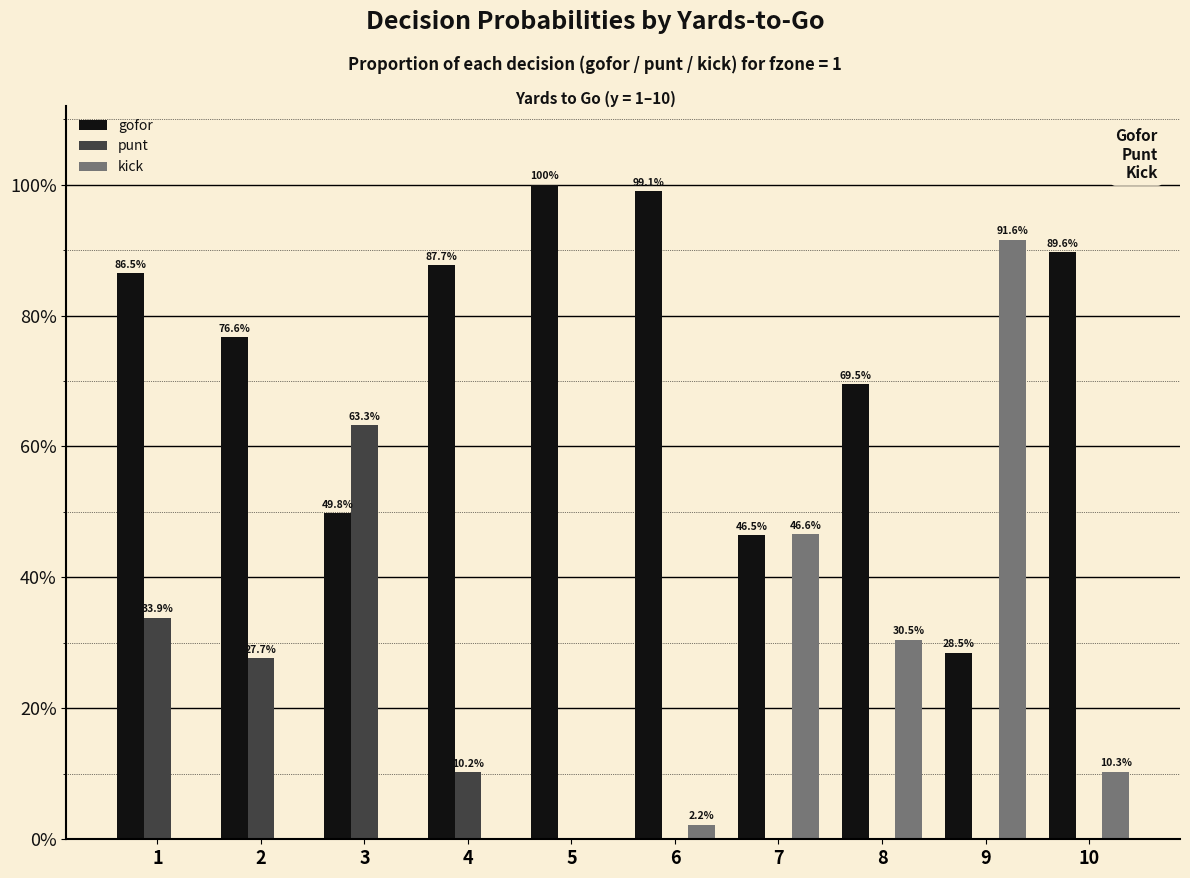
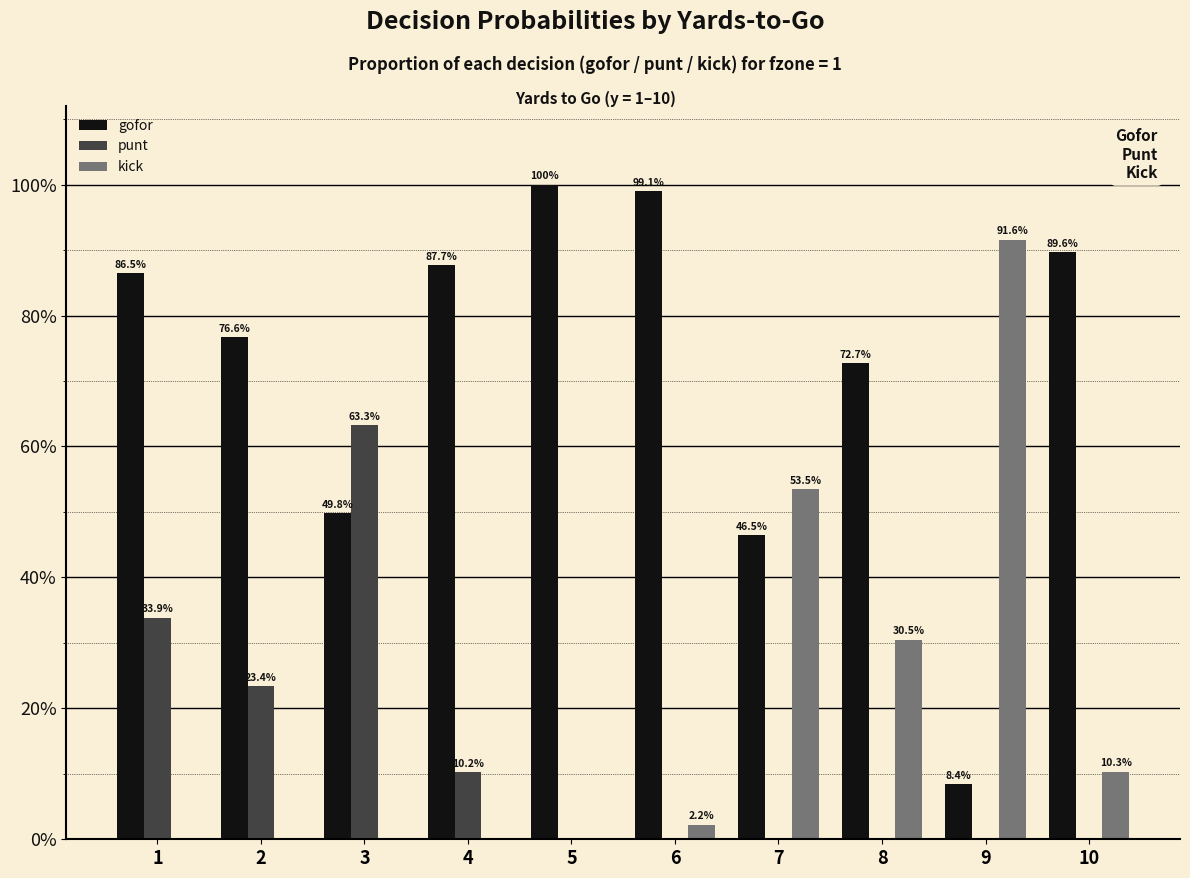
  {
    "gofor": {
      "1": "86.5%",
      "2": "76.6%",
      "3": "49.8%",
      "4": "87.7%",
      "5": "100%",
      "6": "99.1%",
      "7": "46.5%",
-     "8": "69.5%",
-     "9": "28.5%",
+     "8": "72.7%",
+     "9": "8.4%",
      "10": "89.6%"
    },
    "punt": {
      "1": "33.9%",
-     "2": "27.7%",
+     "2": "23.4%",
      "3": "63.3%",
      "4": "10.2%"
    },
    "kick": {
      "6": "2.2%",
-     "7": "46.6%",
+     "7": "53.5%",
      "8": "30.5%",
      "9": "91.6%",
      "10": "10.3%"
    }
  }
